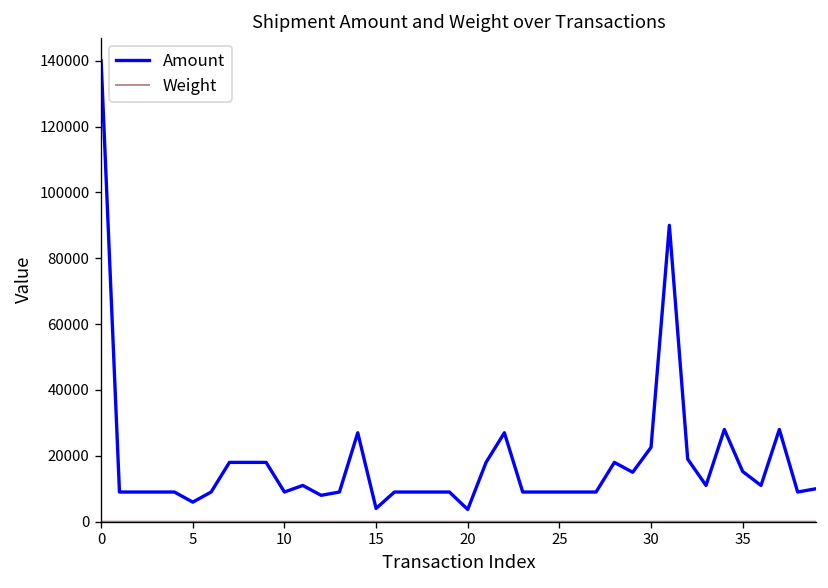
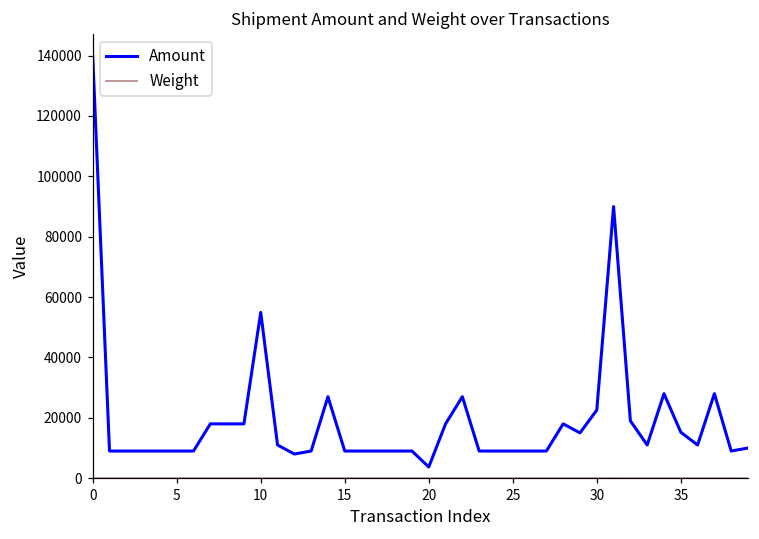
  {
    "Amount": {
      "0": 140000,
-     "5": 6000,
-     "10": 9000,
-     "15": 4000,
+     "5": 9000,
+     "10": 55000,
+     "15": 9000,
      "20": 4000,
      "25": 9000,
      "30": 23000,
      "35": 15000
    },
    "Weight": {
      "0": 0,
      "5": 0,
      "10": 0,
      "15": 0,
      "20": 0,
      "25": 0,
      "30": 0,
      "35": 0
    }
  }
